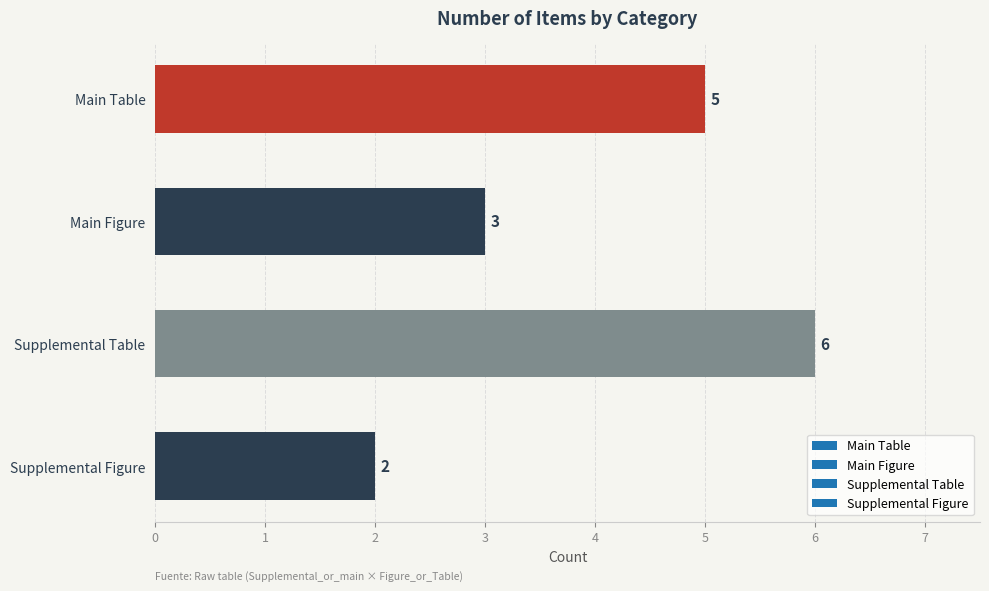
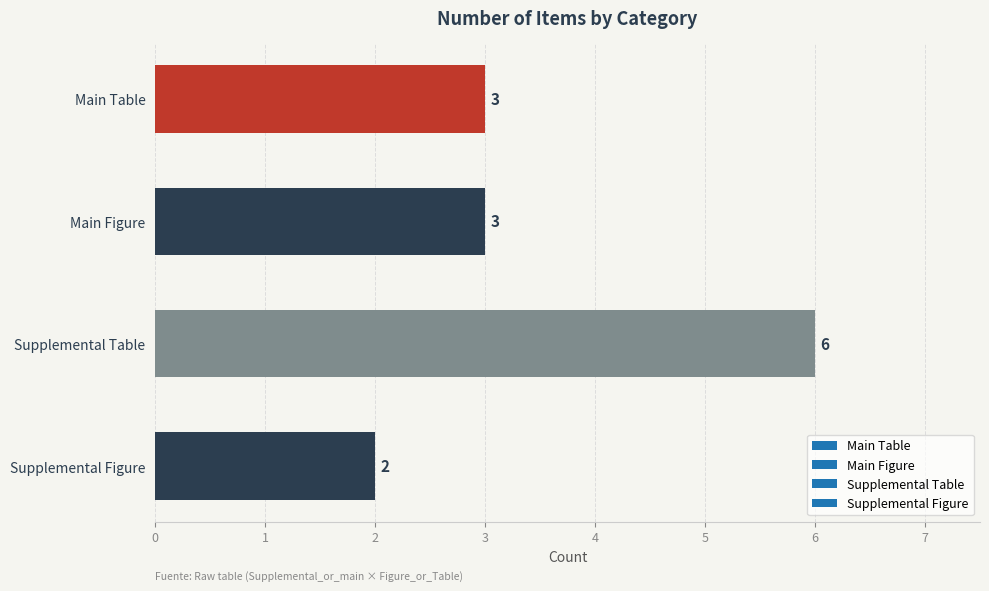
  {
-   "Main Table": 5,
+   "Main Table": 3,
    "Main Figure": 3,
    "Supplemental Table": 6,
    "Supplemental Figure": 2
  }
